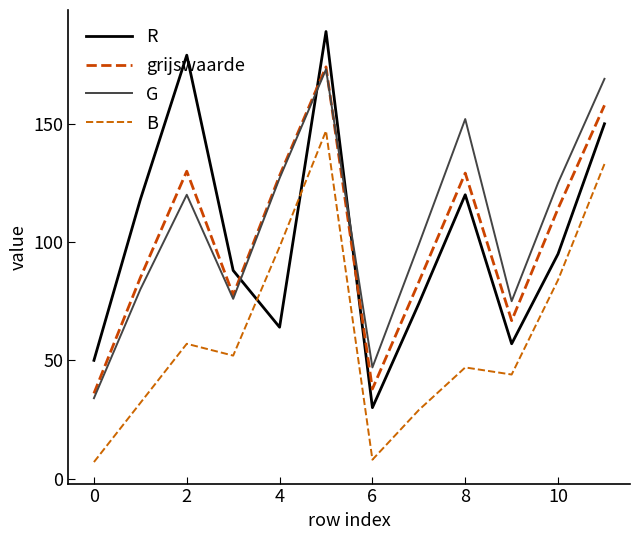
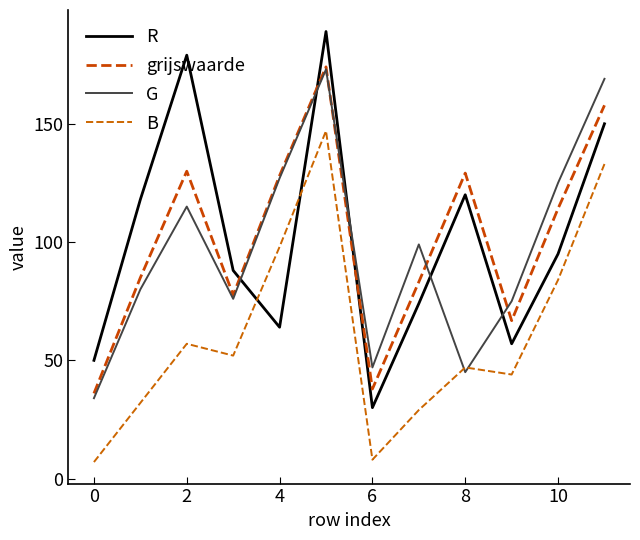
  {
    "R": {
      "0": 50,
      "2": 179,
      "4": 64,
      "6": 30,
      "8": 120,
      "10": 95
    },
    "G": {
      "0": 34,
-     "2": 120,
+     "2": 115,
      "4": 127,
      "6": 47,
-     "8": 152,
+     "8": 45,
      "10": 125
    }
  }
